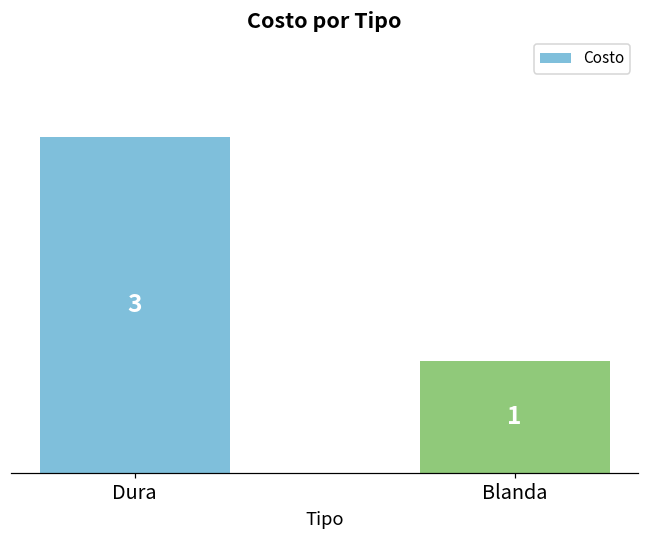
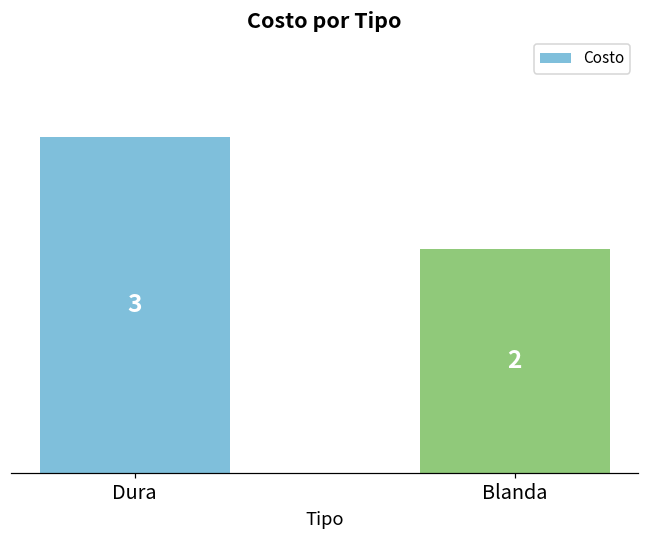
  {
    "Dura": 3,
-   "Blanda": 1
+   "Blanda": 2
  }
